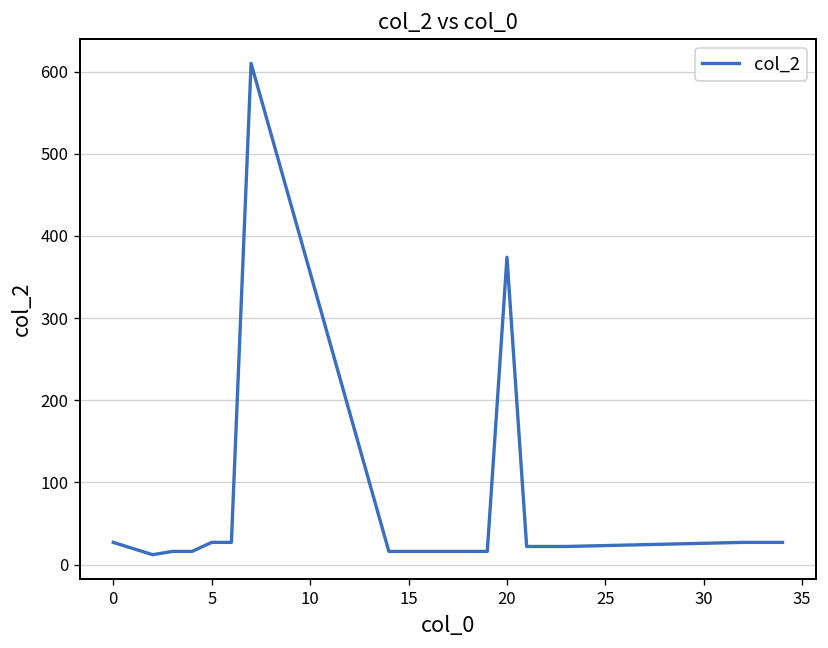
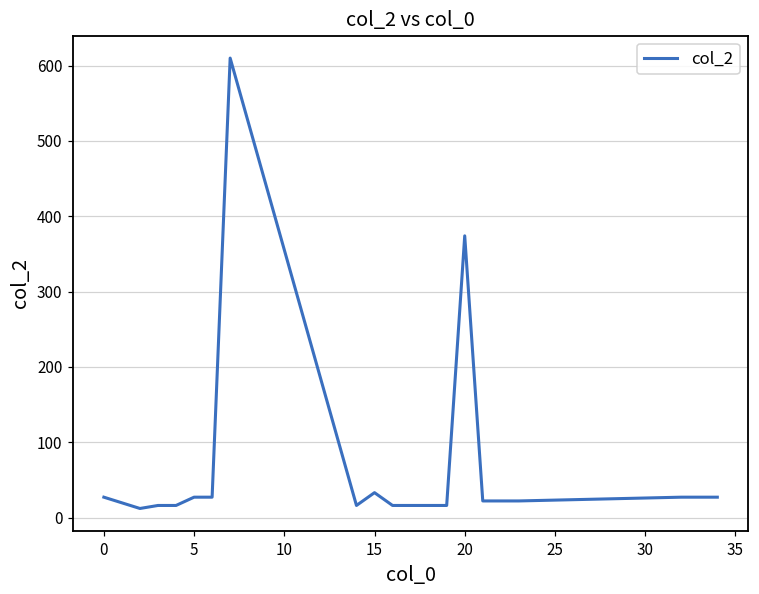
  {
    "0": 30,
    "5": 30,
-   "15": 20,
+   "15": 30,
    "20": 370
  }
